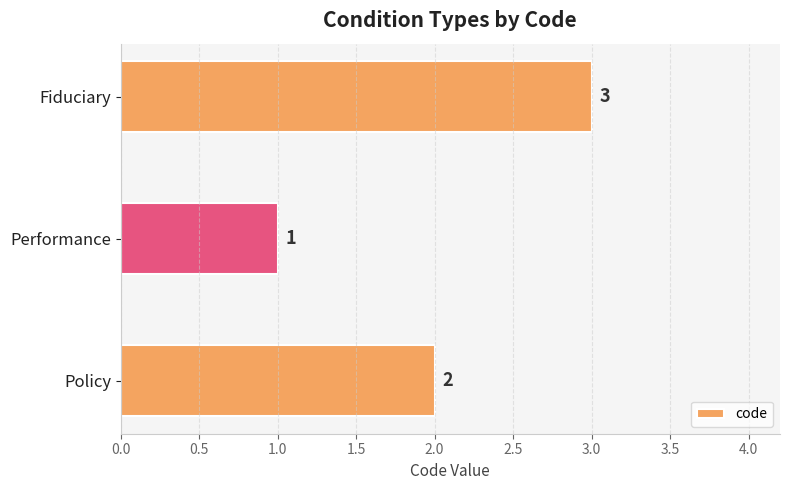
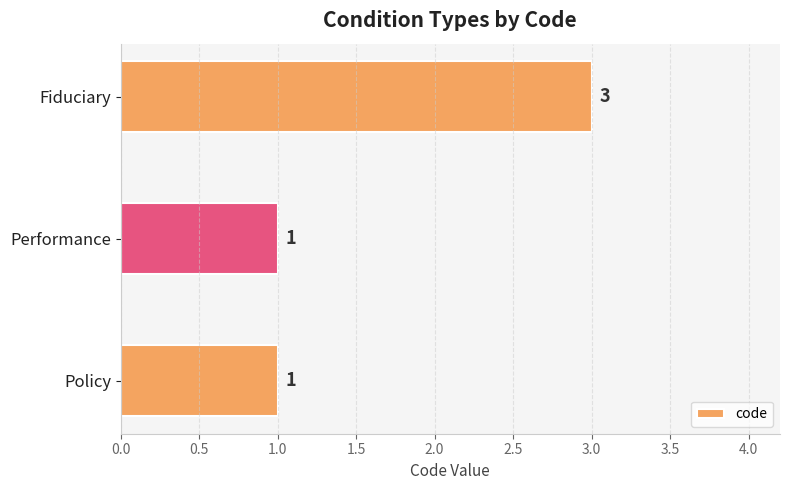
  {
    "Fiduciary": 3,
    "Performance": 1,
-   "Policy": 2
+   "Policy": 1
  }
